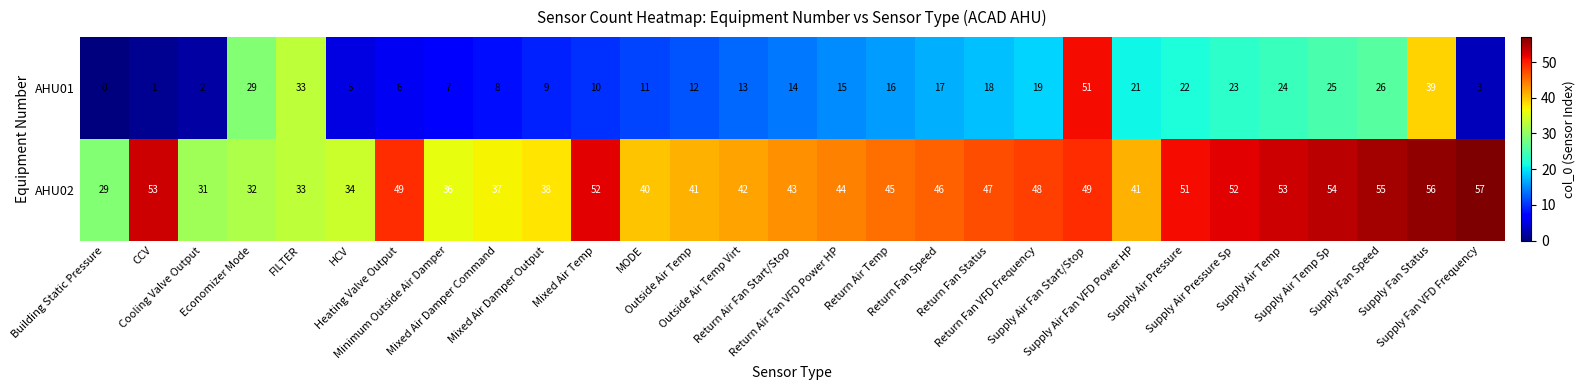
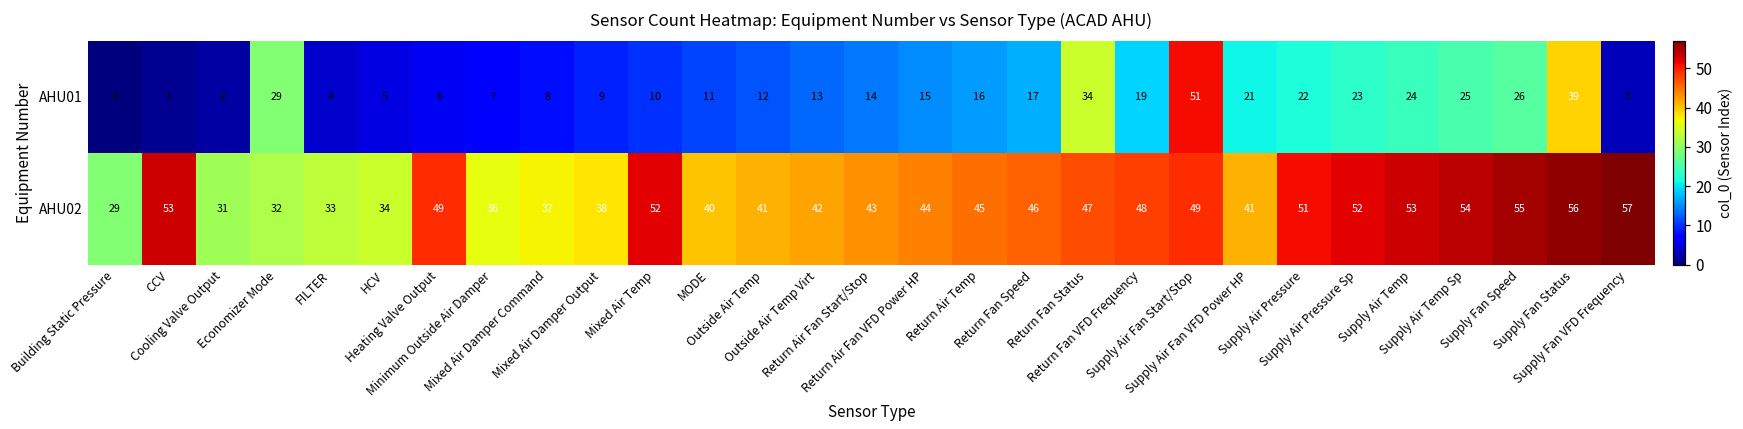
  {
    "AHU01": {
      "Building Static Pressure": 0,
      "CCV": 1,
      "Cooling Valve Output": 2,
      "Economizer Mode": 29,
-     "FILTER": 33,
+     "FILTER": 4,
      "HCV": 5,
      "Heating Valve Output": 6,
      "Minimum Outside Air Damper": 7,
      "Mixed Air Damper Command": 8,
      "Mixed Air Damper Output": 9,
      "Mixed Air Temp": 10,
      "MODE": 11,
      "Outside Air Temp": 12,
      "Outside Air Temp Virt": 13,
      "Return Air Fan Start/Stop": 14,
      "Return Air Fan VFD Power HP": 15,
      "Return Air Temp": 16,
      "Return Fan Speed": 17,
-     "Return Fan Status": 18,
+     "Return Fan Status": 34,
      "Return Fan VFD Frequency": 19,
      "Supply Air Fan Start/Stop": 51,
      "Supply Air Fan VFD Power HP": 21,
      "Supply Air Pressure": 22,
      "Supply Air Pressure Sp": 23,
      "Supply Air Temp": 24,
      "Supply Air Temp Sp": 25,
      "Supply Fan Speed": 26,
      "Supply Fan Status": 39,
      "Supply Fan VFD Frequency": 3
    },
    "AHU02": {
      "Building Static Pressure": 29,
      "CCV": 53,
      "Cooling Valve Output": 31,
      "Economizer Mode": 32,
      "FILTER": 33,
      "HCV": 34,
      "Heating Valve Output": 49,
      "Minimum Outside Air Damper": 36,
      "Mixed Air Damper Command": 37,
      "Mixed Air Damper Output": 38,
      "Mixed Air Temp": 52,
      "MODE": 40,
      "Outside Air Temp": 41,
      "Outside Air Temp Virt": 42,
      "Return Air Fan Start/Stop": 43,
      "Return Air Fan VFD Power HP": 44,
      "Return Air Temp": 45,
      "Return Fan Speed": 46,
      "Return Fan Status": 47,
      "Return Fan VFD Frequency": 48,
      "Supply Air Fan Start/Stop": 49,
      "Supply Air Fan VFD Power HP": 41,
      "Supply Air Pressure": 51,
      "Supply Air Pressure Sp": 52,
      "Supply Air Temp": 53,
      "Supply Air Temp Sp": 54,
      "Supply Fan Speed": 55,
      "Supply Fan Status": 56,
      "Supply Fan VFD Frequency": 57
    }
  }
